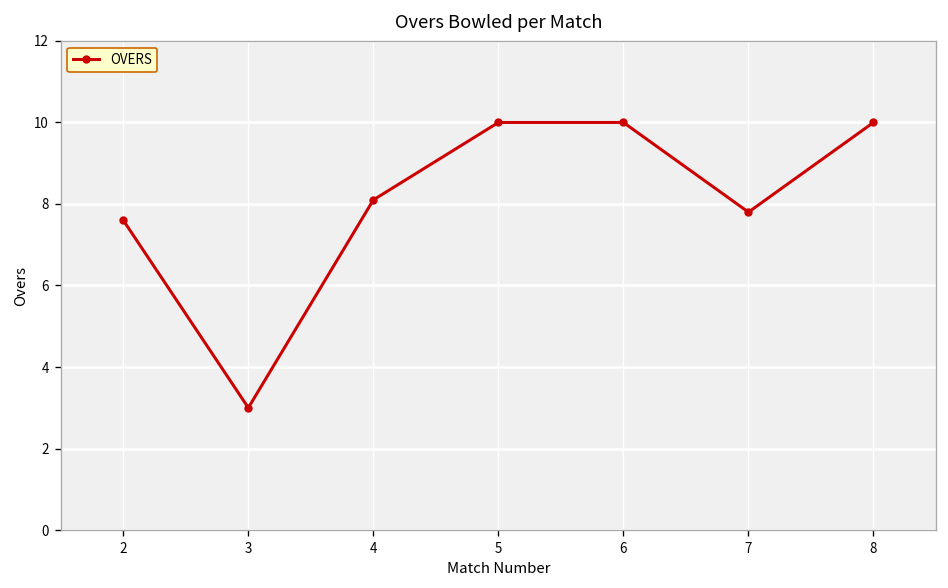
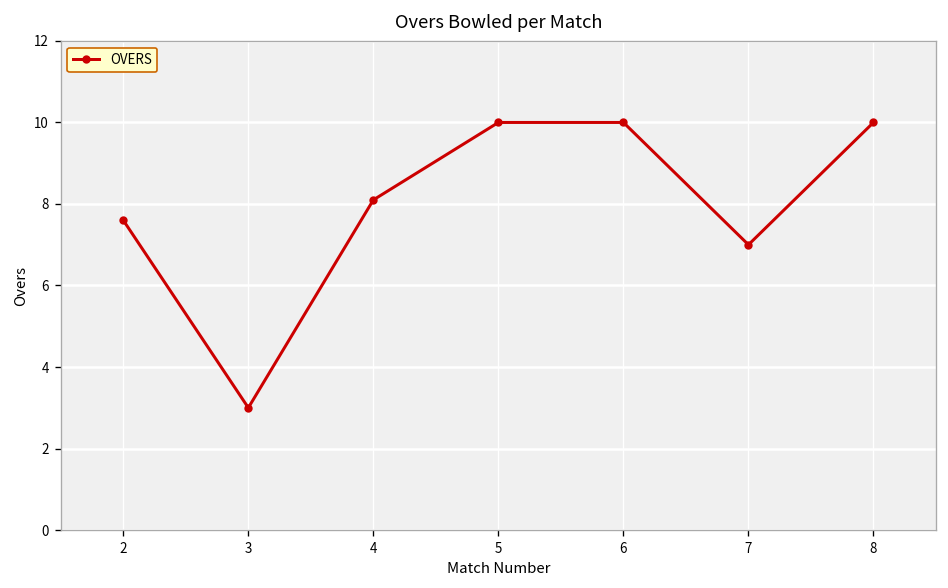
  {
    "2": 7.6,
    "3": 3.0,
    "4": 8.1,
    "5": 10.0,
    "6": 10.0,
-   "7": 7.8,
+   "7": 7.0,
    "8": 10.0
  }
